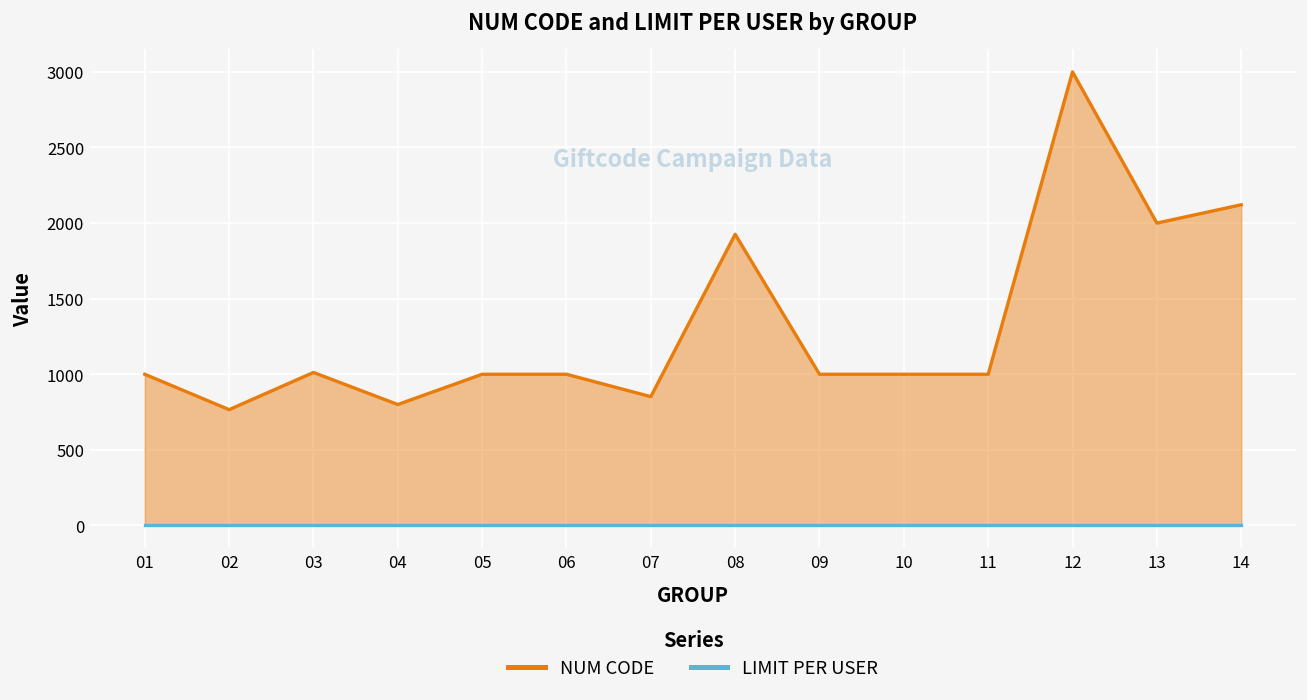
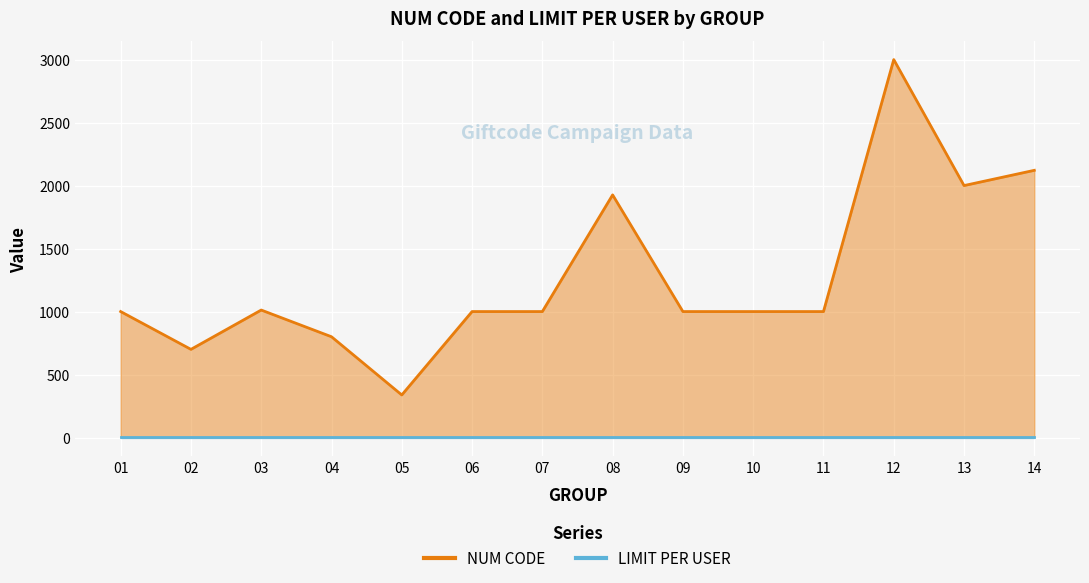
  {
    "NUM CODE": {
      "01": 1000,
-     "02": 770,
+     "02": 700,
      "03": 1010,
      "04": 800,
-     "05": 1000,
+     "05": 340,
      "06": 1000,
-     "07": 850,
+     "07": 1000,
      "08": 1930,
      "09": 1000,
      "10": 1000,
      "11": 1000,
      "12": 3000,
      "13": 2000,
      "14": 2120
    },
    "LIMIT PER USER": {
      "01": 0,
      "02": 0,
      "03": 0,
      "04": 0,
      "05": 0,
      "06": 0,
      "07": 0,
      "08": 0,
      "09": 0,
      "10": 0,
      "11": 0,
      "12": 0,
      "13": 0,
      "14": 0
    }
  }
